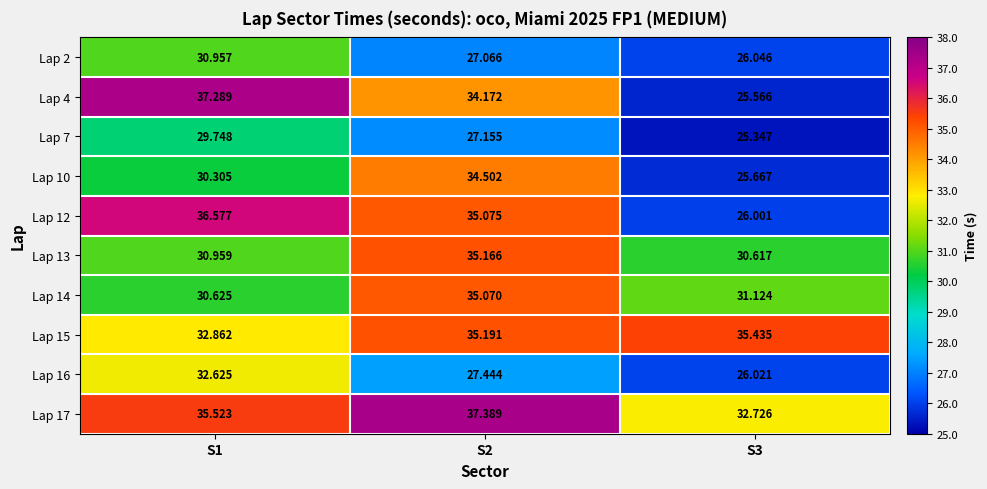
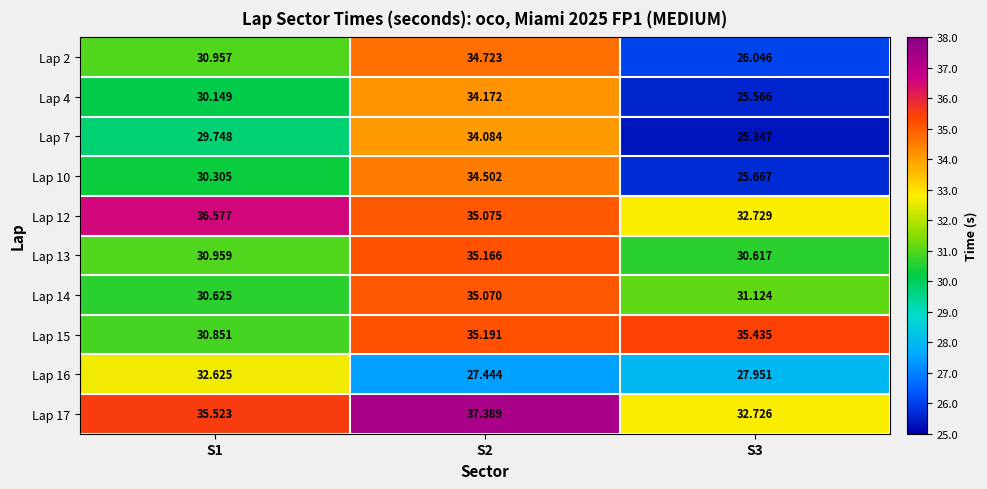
  {
    "Lap 2": {
      "S1": 30.957,
-     "S2": 27.066,
+     "S2": 34.723,
      "S3": 26.046
    },
    "Lap 4": {
-     "S1": 37.289,
+     "S1": 30.149,
      "S2": 34.172,
      "S3": 25.566
    },
    "Lap 7": {
      "S1": 29.748,
-     "S2": 27.155,
+     "S2": 34.084,
      "S3": 25.347
    },
    "Lap 10": {
      "S1": 30.305,
      "S2": 34.502,
      "S3": 25.667
    },
    "Lap 12": {
      "S1": 36.577,
      "S2": 35.075,
-     "S3": 26.001
+     "S3": 32.729
    },
    "Lap 13": {
      "S1": 30.959,
      "S2": 35.166,
      "S3": 30.617
    },
    "Lap 14": {
      "S1": 30.625,
      "S2": 35.070,
      "S3": 31.124
    },
    "Lap 15": {
-     "S1": 32.862,
+     "S1": 30.851,
      "S2": 35.191,
      "S3": 35.435
    },
    "Lap 16": {
      "S1": 32.625,
      "S2": 27.444,
-     "S3": 26.021
+     "S3": 27.951
    },
    "Lap 17": {
      "S1": 35.523,
      "S2": 37.389,
      "S3": 32.726
    }
  }
